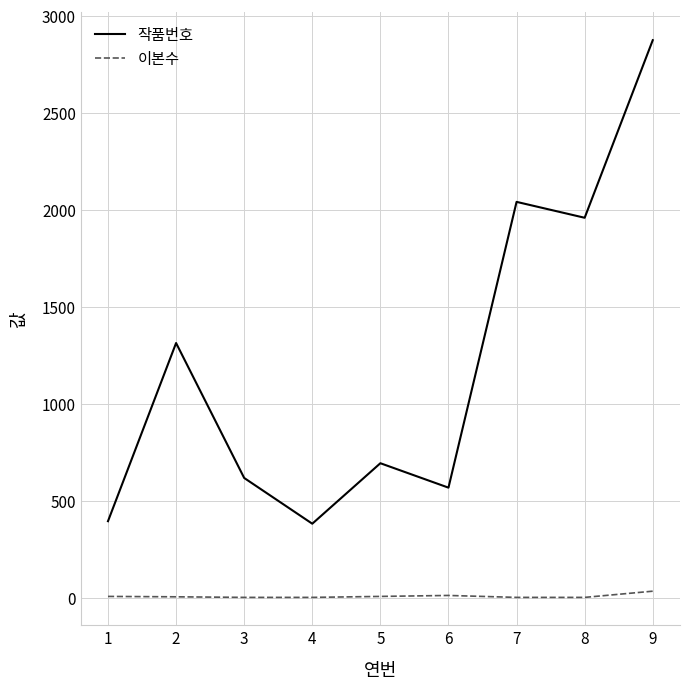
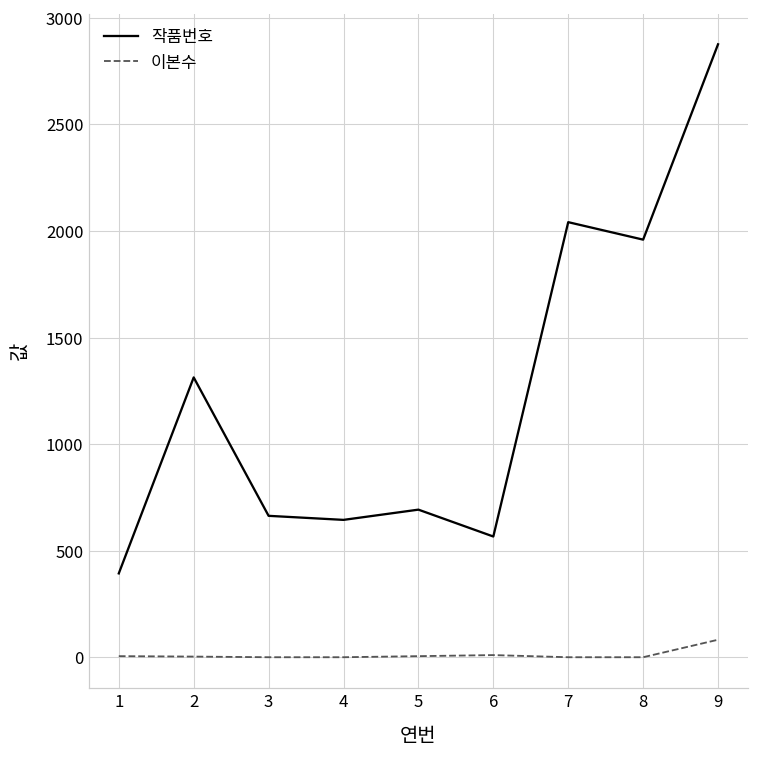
  {
    "작품번호": {
      "1": 390,
      "2": 1310,
-     "3": 620,
-     "4": 380,
+     "3": 660,
+     "4": 650,
      "5": 690,
      "6": 570,
      "7": 2040,
      "8": 1960,
      "9": 2880
    },
    "이본수": {
      "1": 10,
      "2": 0,
      "3": 0,
      "4": 0,
      "5": 10,
      "6": 10,
      "7": 0,
      "8": 0,
-     "9": 30
+     "9": 80
    }
  }
